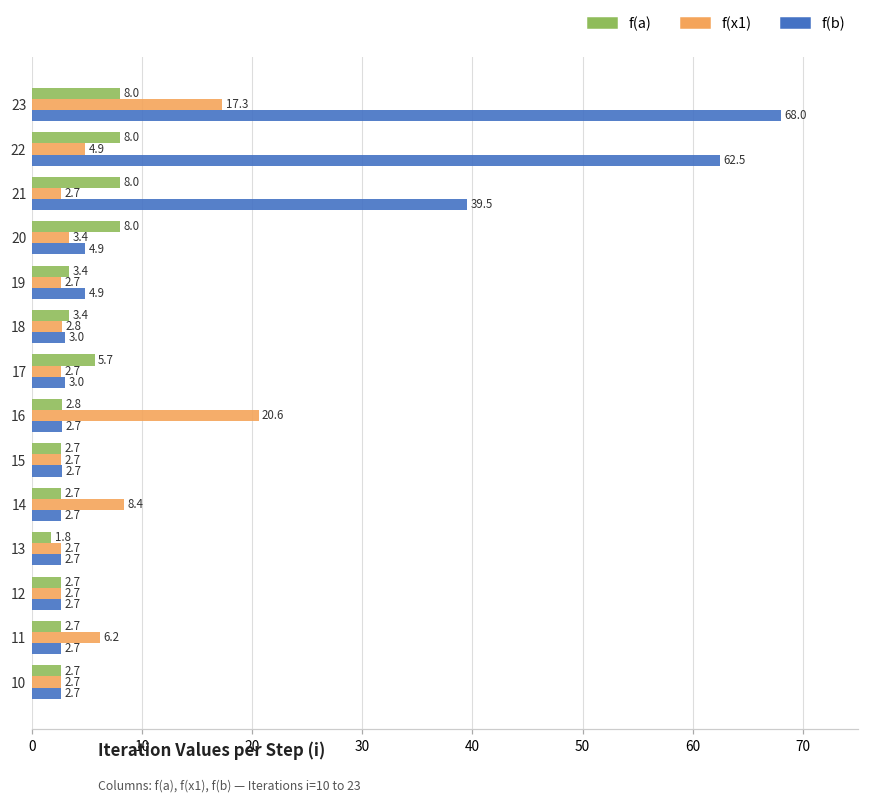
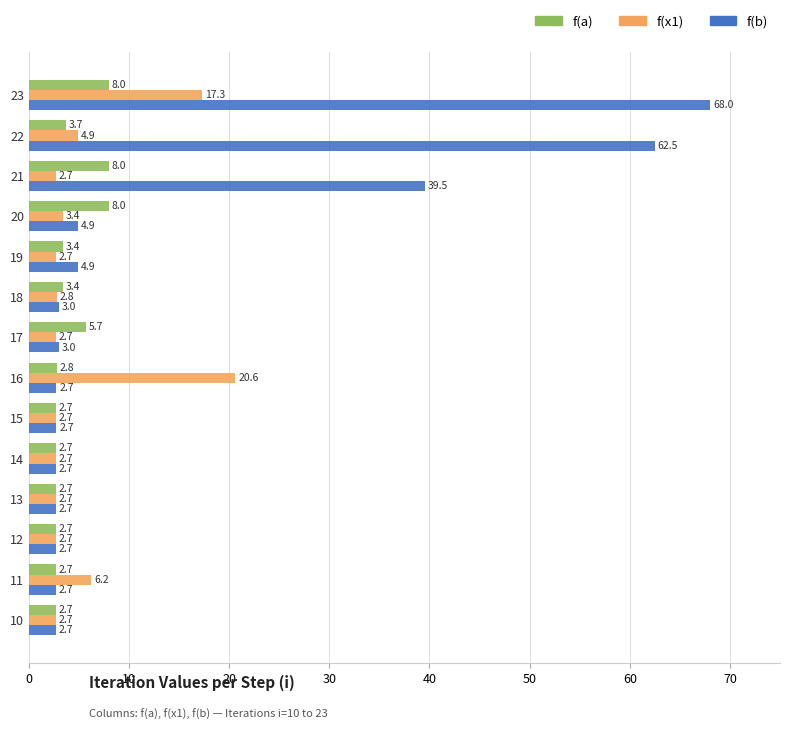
  {
    "f(a)": {
      "23": 8.0,
-     "22": 8.0,
+     "22": 3.7,
      "21": 8.0,
      "20": 8.0,
      "19": 3.4,
      "18": 3.4,
      "17": 5.7,
      "16": 2.8,
      "15": 2.7,
      "14": 2.7,
-     "13": 1.8,
+     "13": 2.7,
      "12": 2.7,
      "11": 2.7,
      "10": 2.7
    },
    "f(x1)": {
      "23": 17.3,
      "22": 4.9,
      "21": 2.7,
      "20": 3.4,
      "19": 2.7,
      "18": 2.8,
      "17": 2.7,
      "16": 20.6,
      "15": 2.7,
-     "14": 8.4,
+     "14": 2.7,
      "13": 2.7,
      "12": 2.7,
      "11": 6.2,
      "10": 2.7
    },
    "f(b)": {
      "23": 68.0,
      "22": 62.5,
      "21": 39.5,
      "20": 4.9,
      "19": 4.9,
      "18": 3.0,
      "17": 3.0,
      "16": 2.7,
      "15": 2.7,
      "14": 2.7,
      "13": 2.7,
      "12": 2.7,
      "11": 2.7,
      "10": 2.7
    }
  }
